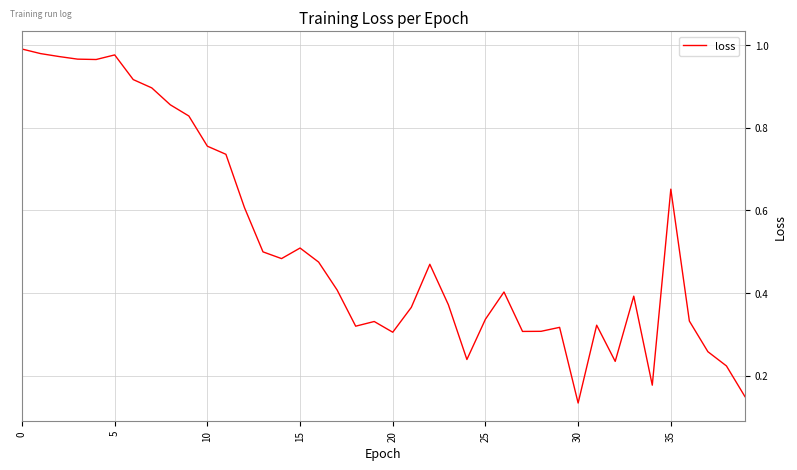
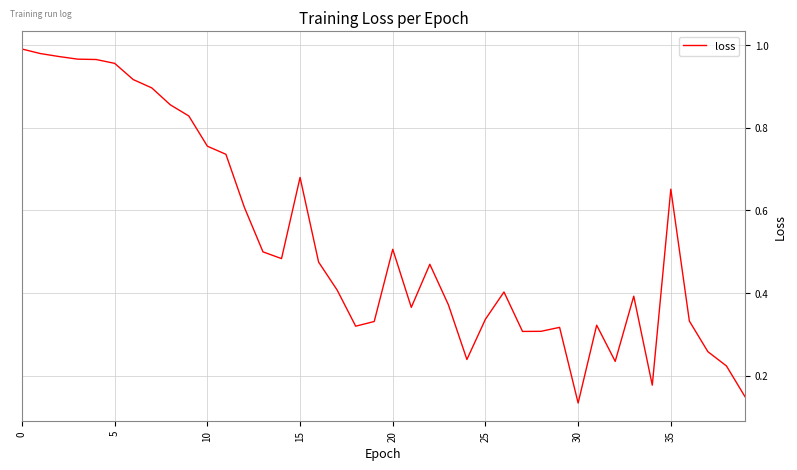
  {
    "0": 0.99,
-   "5": 0.98,
+   "5": 0.96,
    "10": 0.76,
-   "15": 0.51,
-   "20": 0.31,
+   "15": 0.68,
+   "20": 0.51,
    "25": 0.34,
    "30": 0.13,
    "35": 0.65
  }
